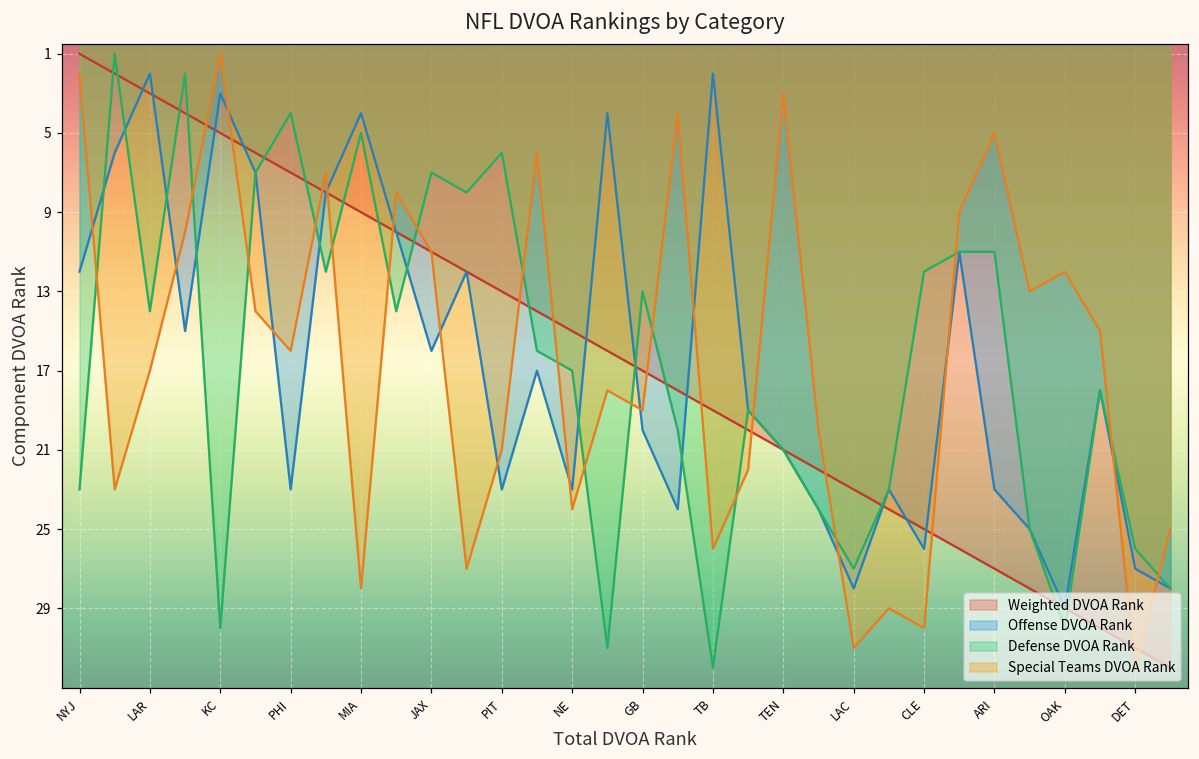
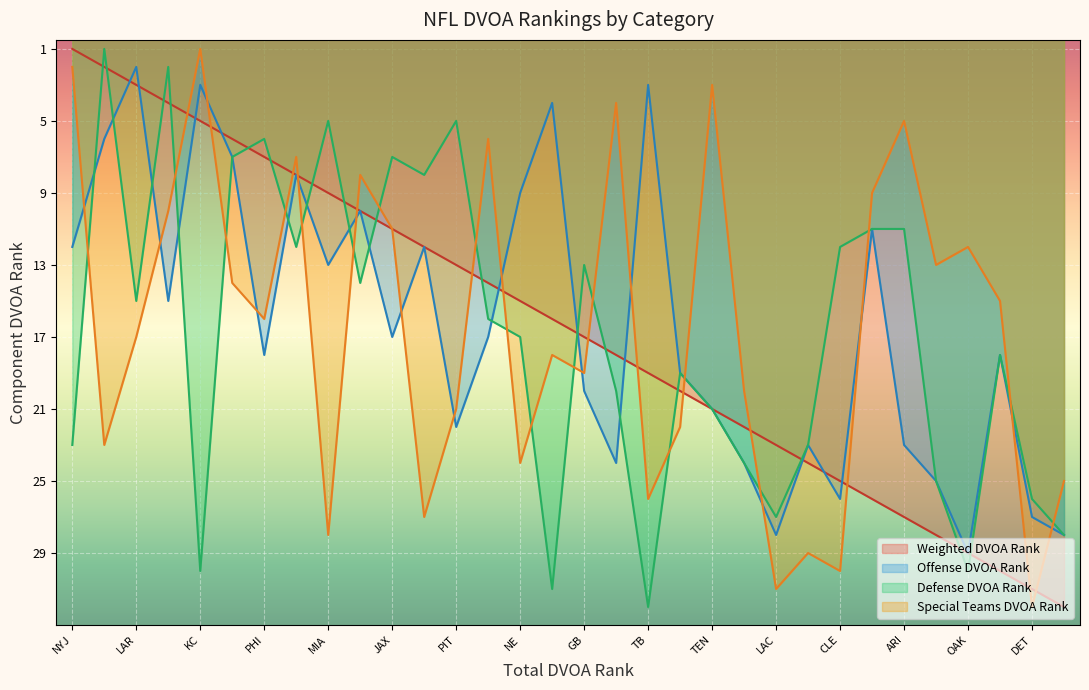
  {
    "Offense DVOA Rank": {
      "NYJ": 12,
      "LAR": 2,
      "KC": 3,
-     "PHI": 23,
-     "MIA": 4,
-     "JAX": 16,
-     "PIT": 23,
-     "NE": 23,
+     "PHI": 18,
+     "MIA": 13,
+     "JAX": 17,
+     "PIT": 22,
+     "NE": 9,
      "GB": 20,
-     "TB": 2,
+     "TB": 3,
      "LAC": 28,
      "CLE": 26,
      "ARI": 23,
      "DET": 27
    },
    "Defense DVOA Rank": {
      "NYJ": 23,
-     "LAR": 14,
+     "LAR": 15,
      "KC": 30,
-     "PHI": 4,
+     "PHI": 6,
      "MIA": 5,
      "JAX": 7,
-     "PIT": 6,
+     "PIT": 5,
      "NE": 17,
      "GB": 13,
      "TB": 32,
      "LAC": 27,
      "CLE": 12,
      "ARI": 11,
      "DET": 26
    }
  }
